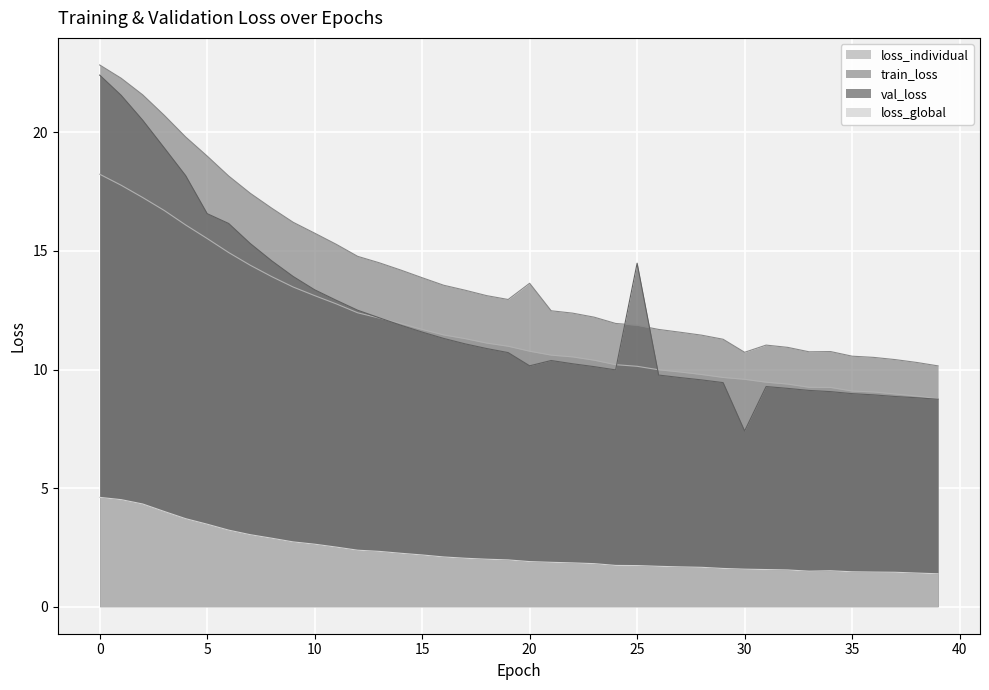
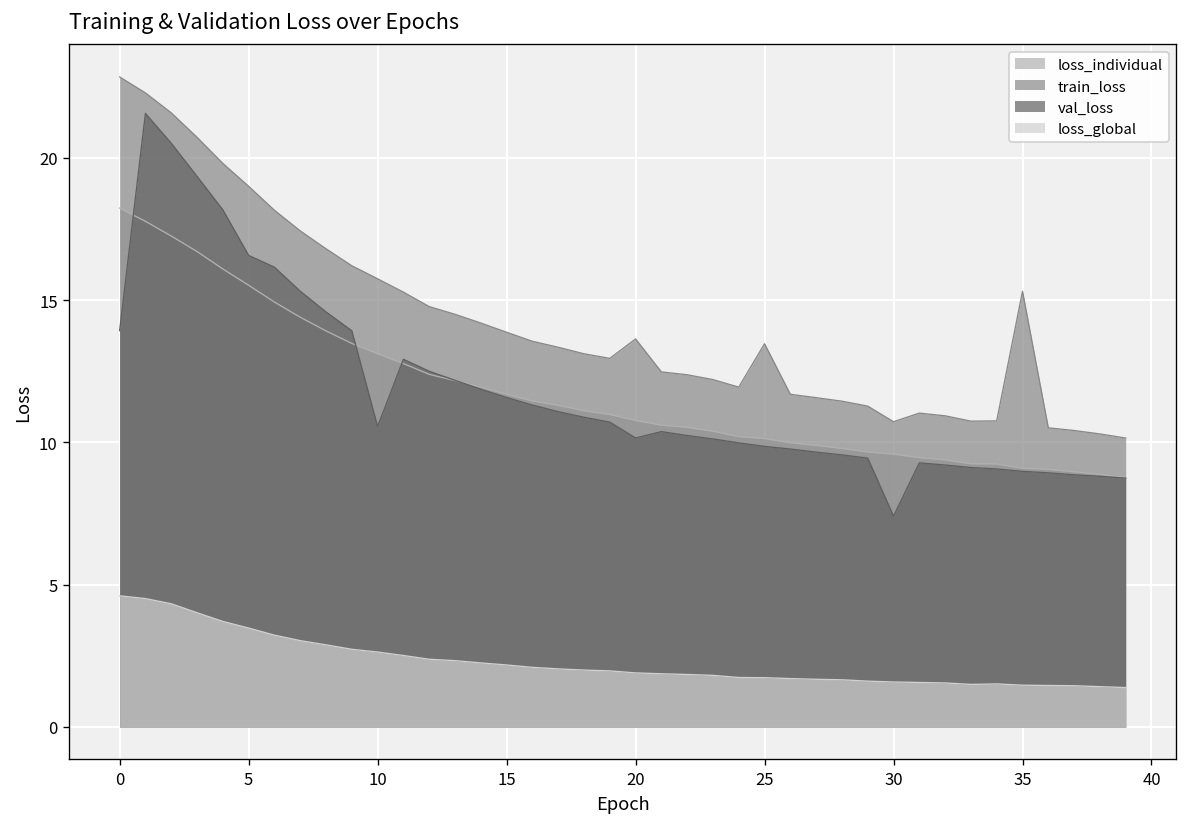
  {
    "train_loss": {
      "0": 22.8,
      "5": 19.0,
      "10": 15.7,
      "15": 13.9,
      "20": 13.6,
-     "25": 11.9,
+     "25": 13.5,
      "30": 10.7,
-     "35": 10.6
+     "35": 15.3
    },
    "val_loss": {
-     "0": 22.4,
+     "0": 13.9,
      "5": 16.6,
-     "10": 13.4,
+     "10": 10.6,
      "15": 11.6,
      "20": 10.2,
-     "25": 14.5,
+     "25": 9.9,
      "30": 7.4,
      "35": 9.0
    }
  }
